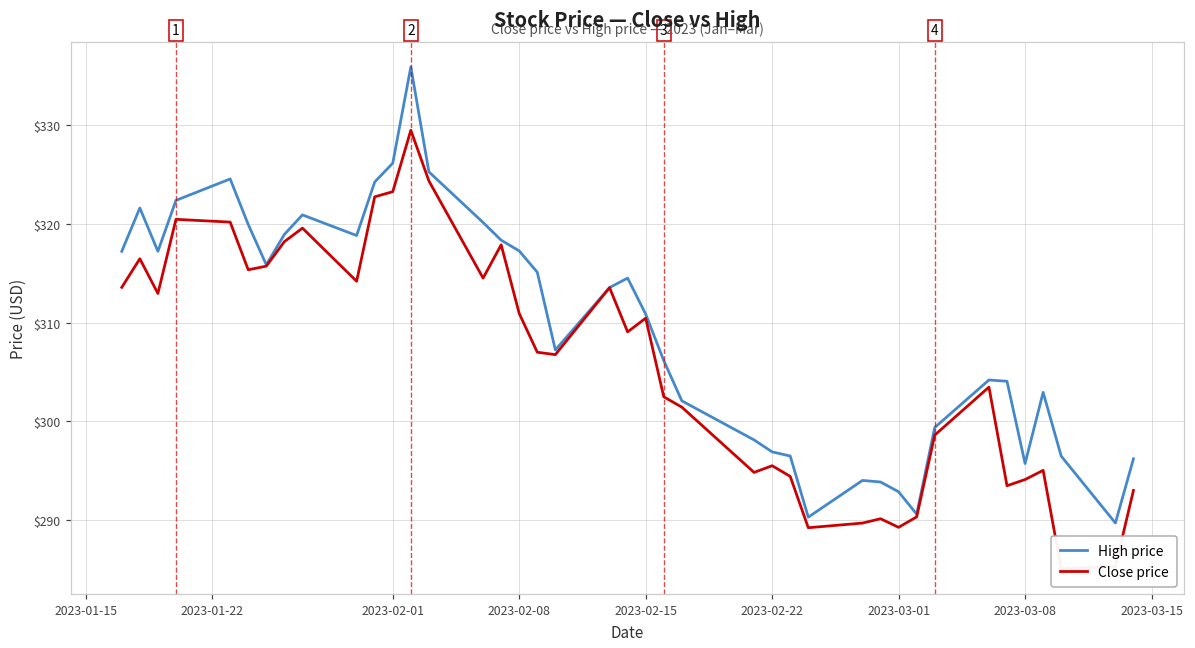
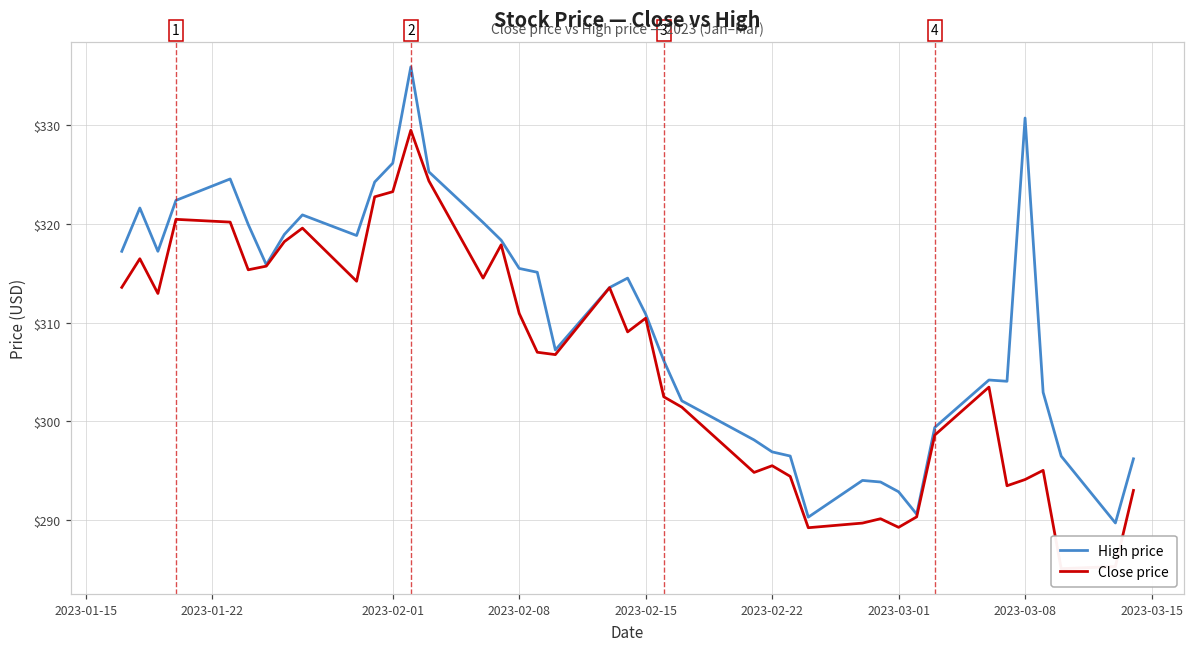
  {
    "High price": {
      "2023-02-01": "$326",
-     "2023-02-08": "$317",
+     "2023-02-08": "$315",
      "2023-02-15": "$311",
      "2023-02-22": "$297",
      "2023-03-01": "$293",
-     "2023-03-08": "$296"
+     "2023-03-08": "$331"
    },
    "Close price": {
      "2023-02-01": "$323",
      "2023-02-08": "$311",
      "2023-02-15": "$310",
      "2023-02-22": "$296",
      "2023-03-01": "$289",
      "2023-03-08": "$294"
    }
  }
